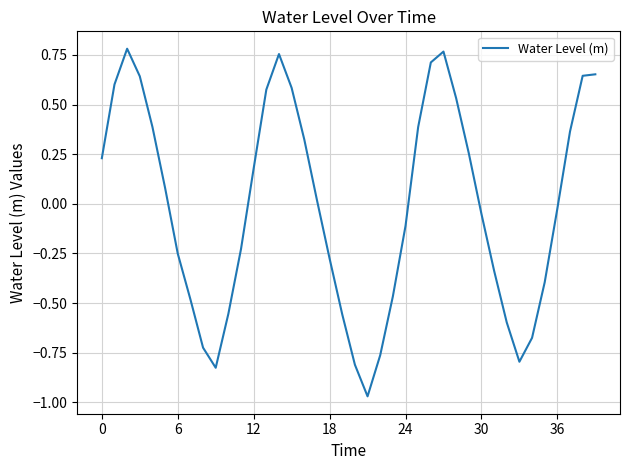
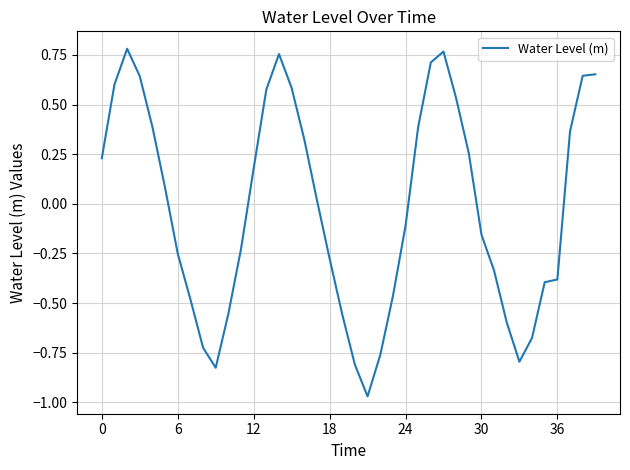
  {
    "0": 0.23,
    "6": -0.25,
    "12": 0.18,
    "18": -0.28,
    "24": -0.11,
-   "30": -0.05,
-   "36": -0.02
+   "30": -0.15,
+   "36": -0.38
  }
